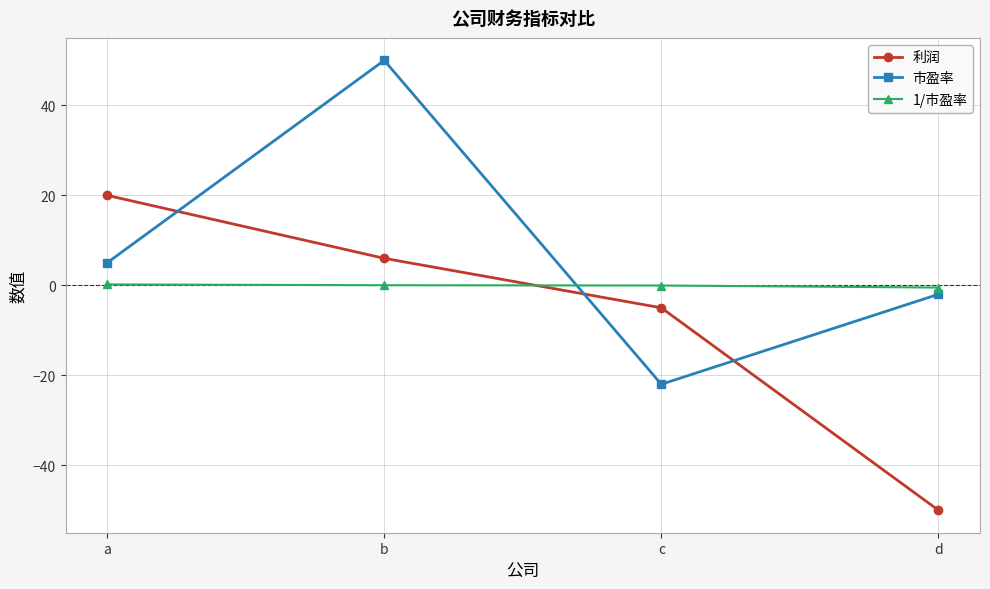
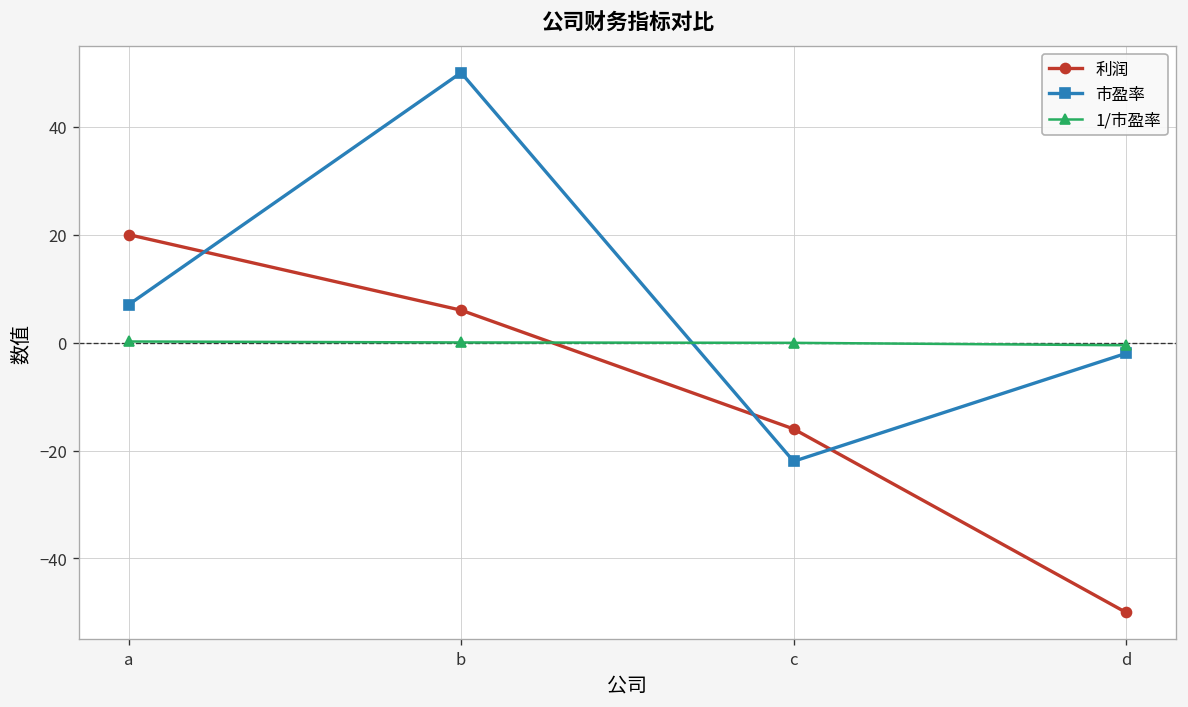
  {
    "利润": {
      "a": 20,
      "b": 6,
-     "c": -5,
+     "c": -16,
      "d": -50
    },
    "市盈率": {
-     "a": 5,
+     "a": 7,
      "b": 50,
      "c": -22,
      "d": -2
    },
    "1/市盈率": {
      "a": 0,
      "b": 0,
      "c": 0,
      "d": -1
    }
  }
